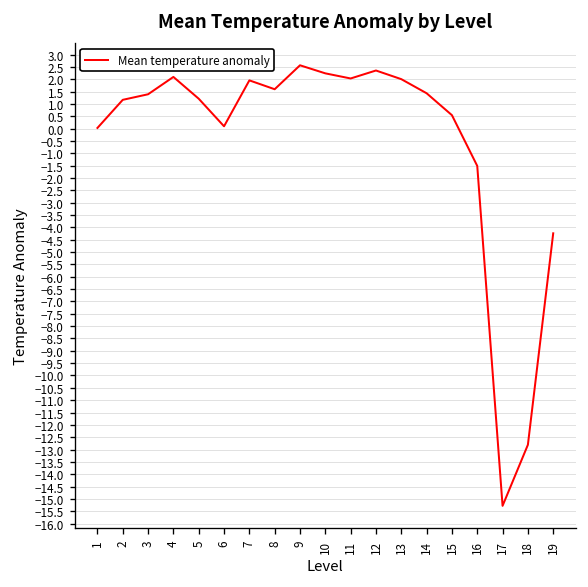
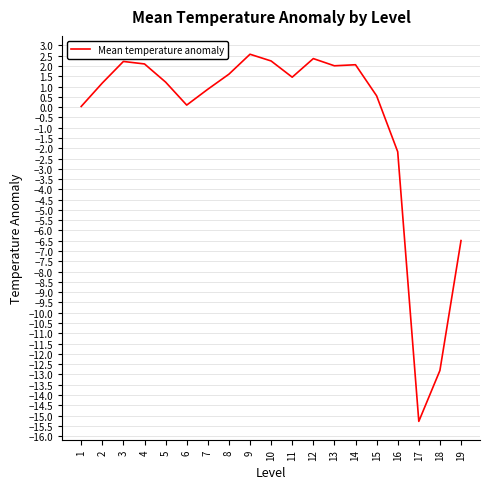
  {
    "1": 0.0,
    "2": 1.2,
-   "3": 1.4,
+   "3": 2.2,
    "4": 2.1,
    "5": 1.2,
    "6": 0.1,
-   "7": 2.0,
+   "7": 0.9,
    "8": 1.6,
    "9": 2.6,
    "10": 2.2,
-   "11": 2.0,
+   "11": 1.5,
    "12": 2.4,
    "13": 2.0,
-   "14": 1.4,
+   "14": 2.1,
    "15": 0.6,
-   "16": -1.5,
+   "16": -2.2,
    "17": -15.3,
    "18": -12.8,
-   "19": -4.2
+   "19": -6.5
  }
